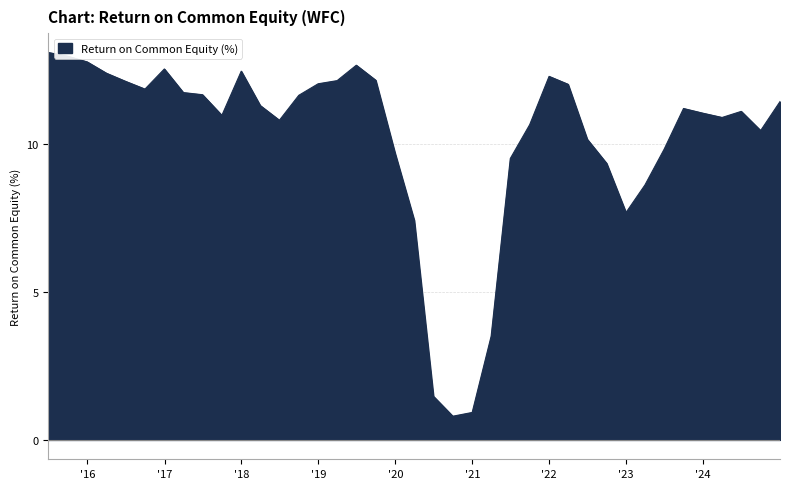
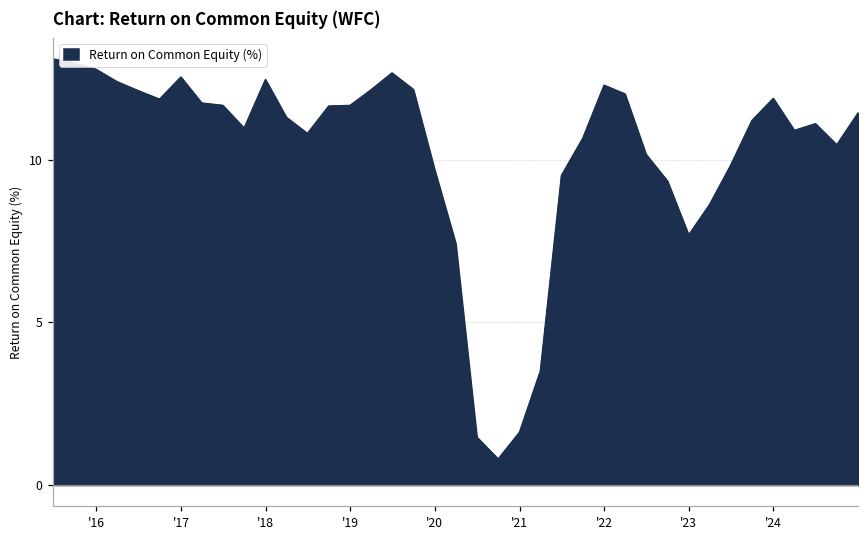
  {
    "'16": 12.8,
    "'17": 12.5,
    "'18": 12.5,
-   "'19": 12.0,
+   "'19": 11.7,
    "'20": 9.7,
-   "'21": 0.9,
+   "'21": 1.6,
    "'22": 12.3,
    "'23": 7.7,
-   "'24": 11.0
+   "'24": 11.9
  }
